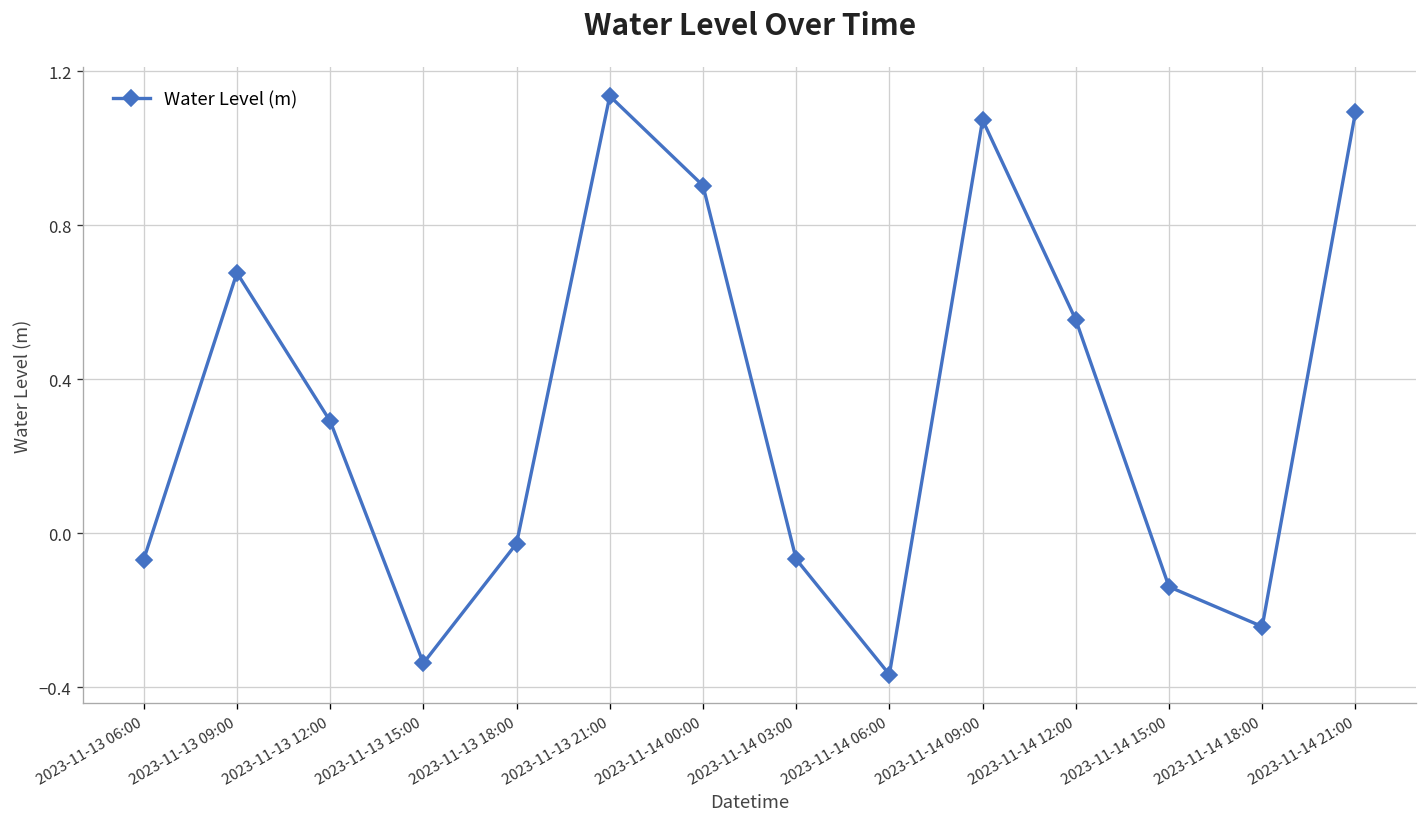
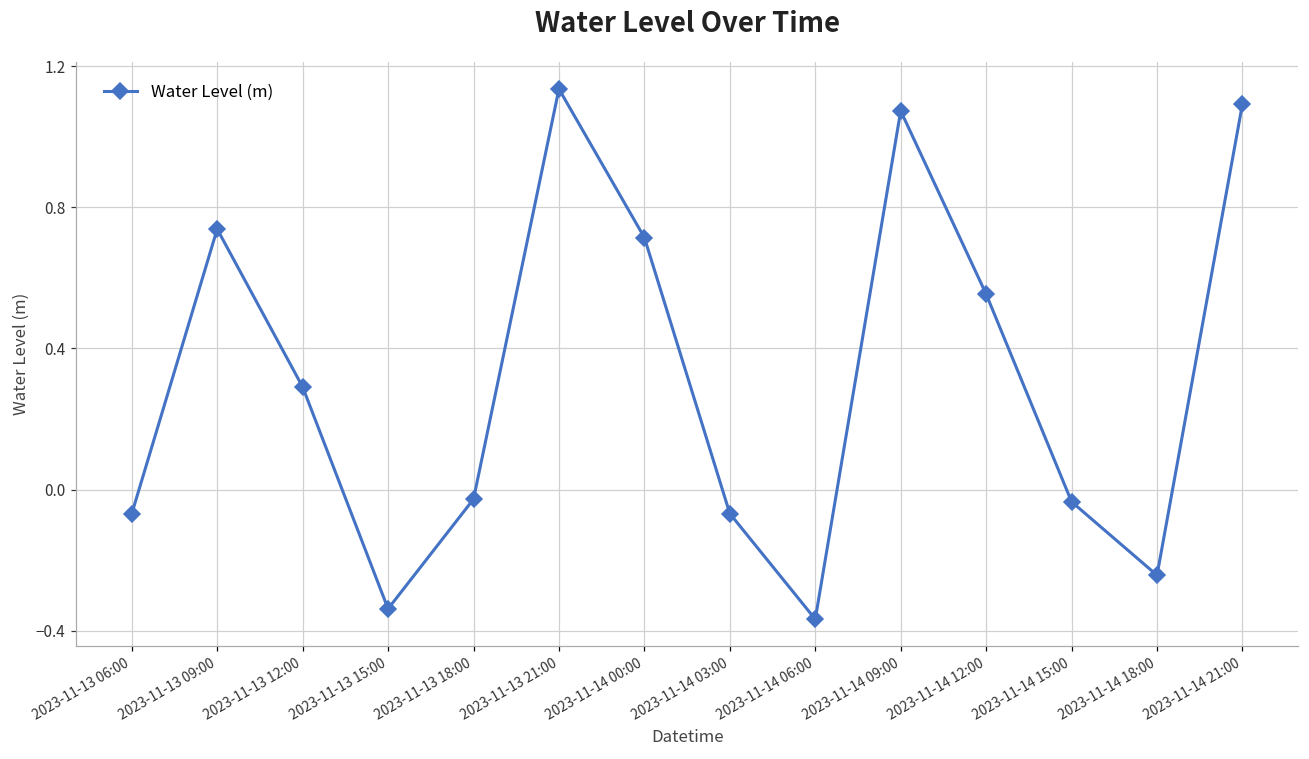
  {
    "2023-11-13 06:00": -0.07,
-   "2023-11-13 09:00": 0.68,
+   "2023-11-13 09:00": 0.74,
    "2023-11-13 12:00": 0.29,
    "2023-11-13 15:00": -0.34,
    "2023-11-13 18:00": -0.03,
    "2023-11-13 21:00": 1.14,
-   "2023-11-14 00:00": 0.90,
+   "2023-11-14 00:00": 0.71,
    "2023-11-14 03:00": -0.07,
    "2023-11-14 06:00": -0.37,
    "2023-11-14 09:00": 1.07,
    "2023-11-14 12:00": 0.55,
-   "2023-11-14 15:00": -0.14,
+   "2023-11-14 15:00": -0.03,
    "2023-11-14 18:00": -0.24,
    "2023-11-14 21:00": 1.09
  }
